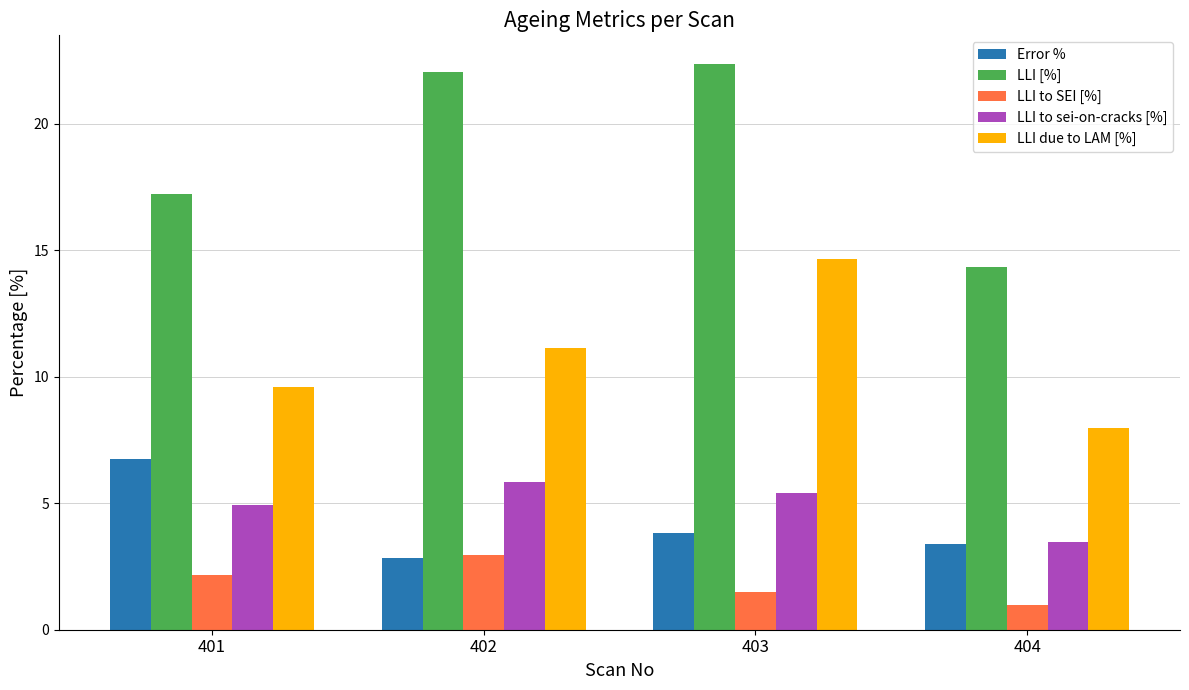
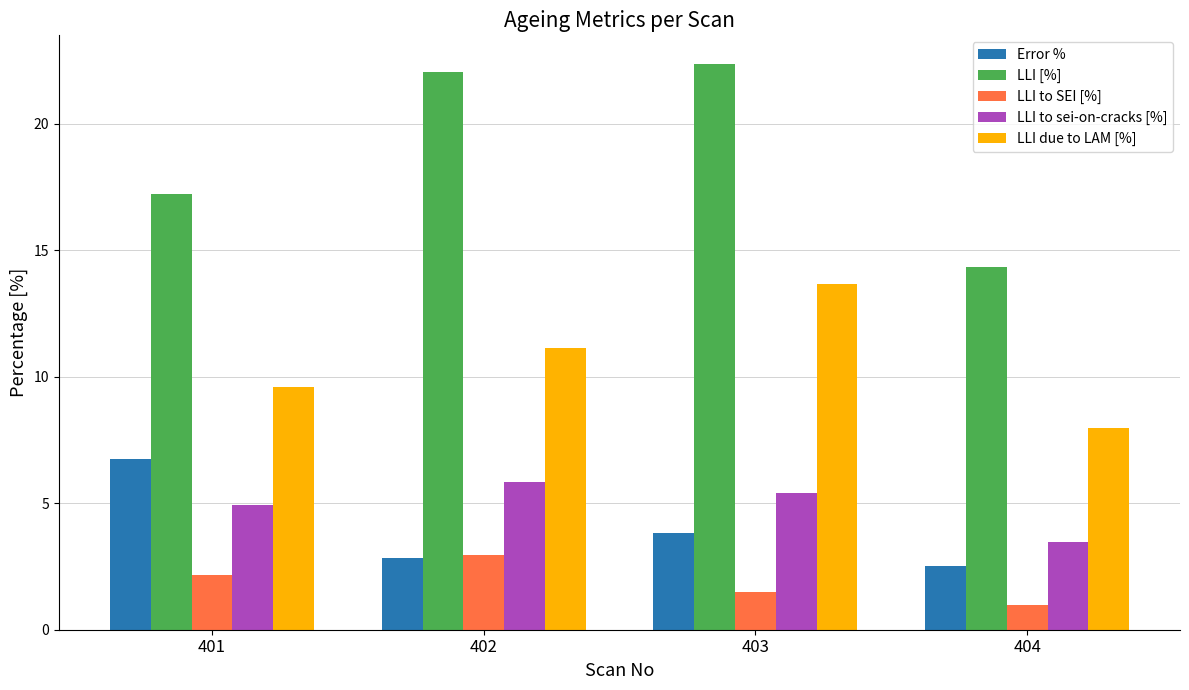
  {
    "Error %": {
      "401": 6.7,
      "402": 2.8,
      "403": 3.8,
-     "404": 3.4
+     "404": 2.5
    },
    "LLI [%]": {
      "401": 17.2,
      "402": 22.0,
      "403": 22.4,
      "404": 14.4
    },
    "LLI to SEI [%]": {
      "401": 2.2,
      "402": 2.9,
      "403": 1.5,
      "404": 1.0
    },
    "LLI to sei-on-cracks [%]": {
      "401": 4.9,
      "402": 5.8,
      "403": 5.4,
      "404": 3.5
    },
    "LLI due to LAM [%]": {
      "401": 9.6,
      "402": 11.1,
-     "403": 14.7,
+     "403": 13.7,
      "404": 8.0
    }
  }
